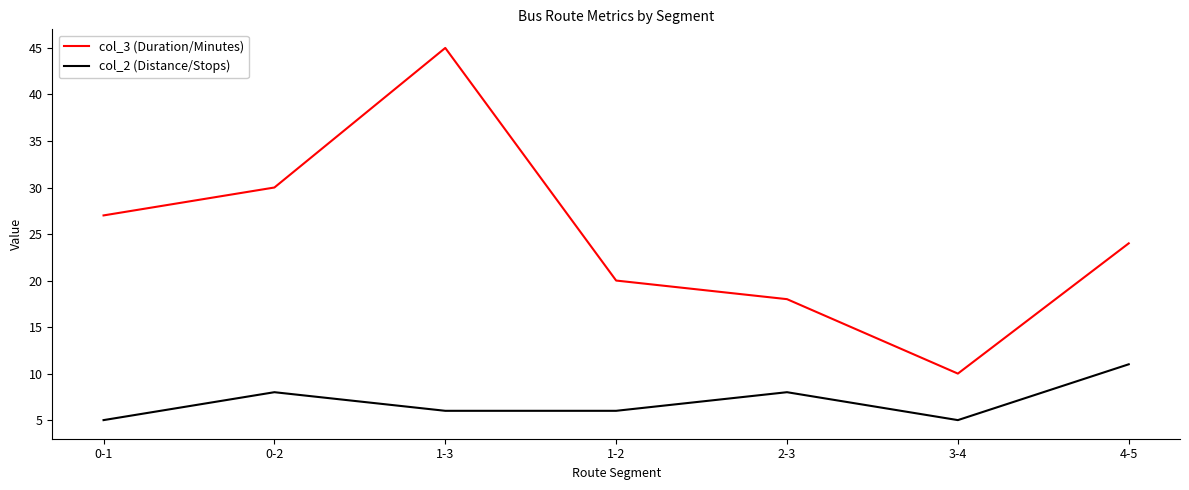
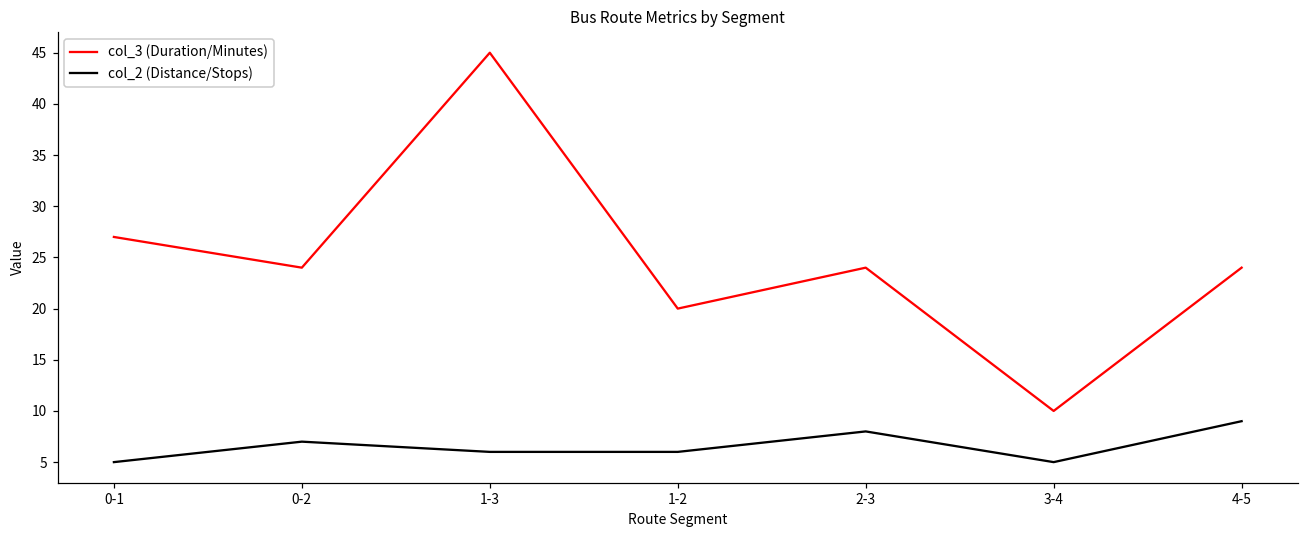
  {
    "col_3 (Duration/Minutes)": {
      "0-1": 27,
-     "0-2": 30,
+     "0-2": 24,
      "1-3": 45,
      "1-2": 20,
-     "2-3": 18,
+     "2-3": 24,
      "3-4": 10,
      "4-5": 24
    },
    "col_2 (Distance/Stops)": {
      "0-1": 5,
-     "0-2": 8,
+     "0-2": 7,
      "1-3": 6,
      "1-2": 6,
      "2-3": 8,
      "3-4": 5,
-     "4-5": 11
+     "4-5": 9
    }
  }
